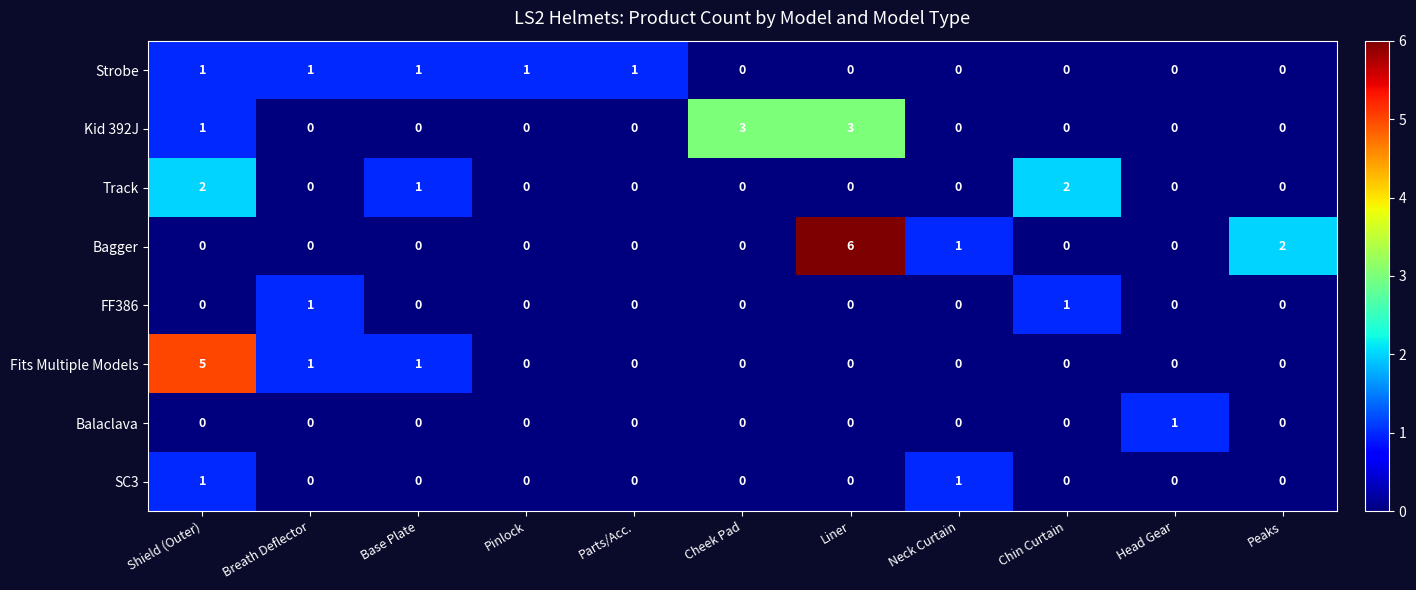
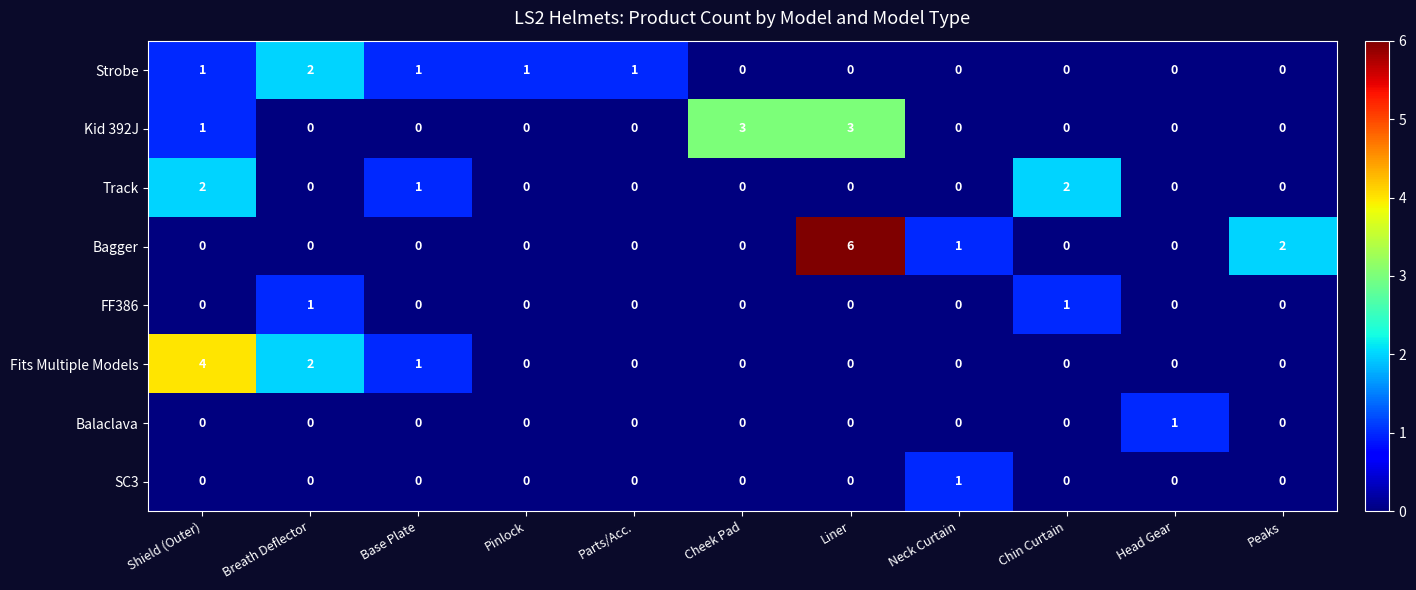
  {
    "Strobe": {
      "Shield (Outer)": 1,
-     "Breath Deflector": 1,
+     "Breath Deflector": 2,
      "Base Plate": 1,
      "Pinlock": 1,
      "Parts/Acc.": 1,
      "Cheek Pad": 0,
      "Liner": 0,
      "Neck Curtain": 0,
      "Chin Curtain": 0,
      "Head Gear": 0,
      "Peaks": 0
    },
    "Kid 392J": {
      "Shield (Outer)": 1,
      "Breath Deflector": 0,
      "Base Plate": 0,
      "Pinlock": 0,
      "Parts/Acc.": 0,
      "Cheek Pad": 3,
      "Liner": 3,
      "Neck Curtain": 0,
      "Chin Curtain": 0,
      "Head Gear": 0,
      "Peaks": 0
    },
    "Track": {
      "Shield (Outer)": 2,
      "Breath Deflector": 0,
      "Base Plate": 1,
      "Pinlock": 0,
      "Parts/Acc.": 0,
      "Cheek Pad": 0,
      "Liner": 0,
      "Neck Curtain": 0,
      "Chin Curtain": 2,
      "Head Gear": 0,
      "Peaks": 0
    },
    "Bagger": {
      "Shield (Outer)": 0,
      "Breath Deflector": 0,
      "Base Plate": 0,
      "Pinlock": 0,
      "Parts/Acc.": 0,
      "Cheek Pad": 0,
      "Liner": 6,
      "Neck Curtain": 1,
      "Chin Curtain": 0,
      "Head Gear": 0,
      "Peaks": 2
    },
    "FF386": {
      "Shield (Outer)": 0,
      "Breath Deflector": 1,
      "Base Plate": 0,
      "Pinlock": 0,
      "Parts/Acc.": 0,
      "Cheek Pad": 0,
      "Liner": 0,
      "Neck Curtain": 0,
      "Chin Curtain": 1,
      "Head Gear": 0,
      "Peaks": 0
    },
    "Fits Multiple Models": {
-     "Shield (Outer)": 5,
-     "Breath Deflector": 1,
+     "Shield (Outer)": 4,
+     "Breath Deflector": 2,
      "Base Plate": 1,
      "Pinlock": 0,
      "Parts/Acc.": 0,
      "Cheek Pad": 0,
      "Liner": 0,
      "Neck Curtain": 0,
      "Chin Curtain": 0,
      "Head Gear": 0,
      "Peaks": 0
    },
    "Balaclava": {
      "Shield (Outer)": 0,
      "Breath Deflector": 0,
      "Base Plate": 0,
      "Pinlock": 0,
      "Parts/Acc.": 0,
      "Cheek Pad": 0,
      "Liner": 0,
      "Neck Curtain": 0,
      "Chin Curtain": 0,
      "Head Gear": 1,
      "Peaks": 0
    },
    "SC3": {
-     "Shield (Outer)": 1,
+     "Shield (Outer)": 0,
      "Breath Deflector": 0,
      "Base Plate": 0,
      "Pinlock": 0,
      "Parts/Acc.": 0,
      "Cheek Pad": 0,
      "Liner": 0,
      "Neck Curtain": 1,
      "Chin Curtain": 0,
      "Head Gear": 0,
      "Peaks": 0
    }
  }
